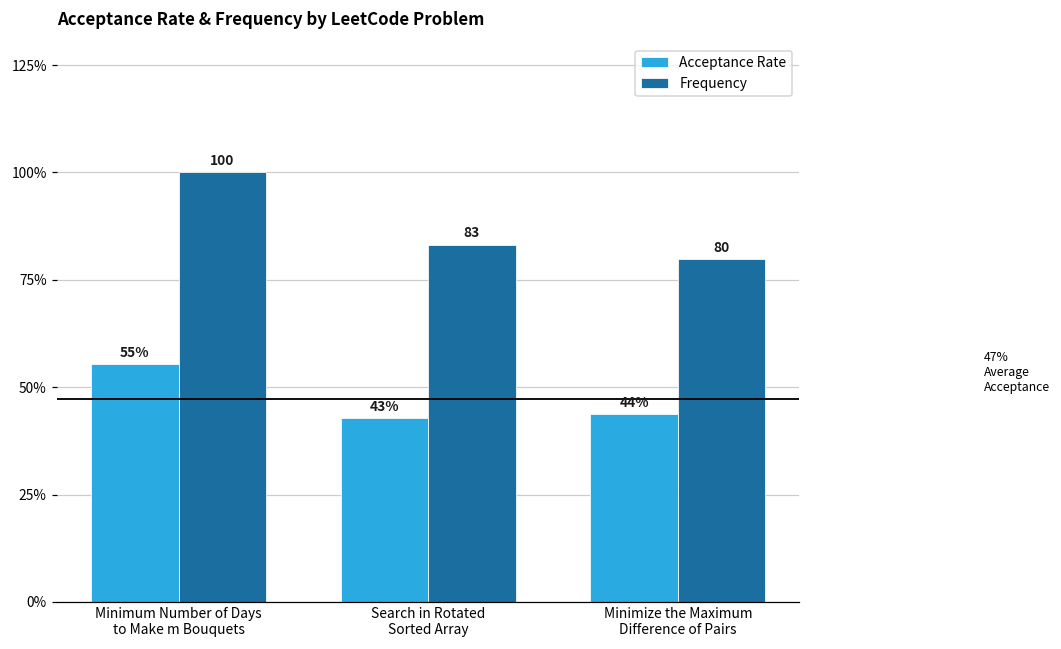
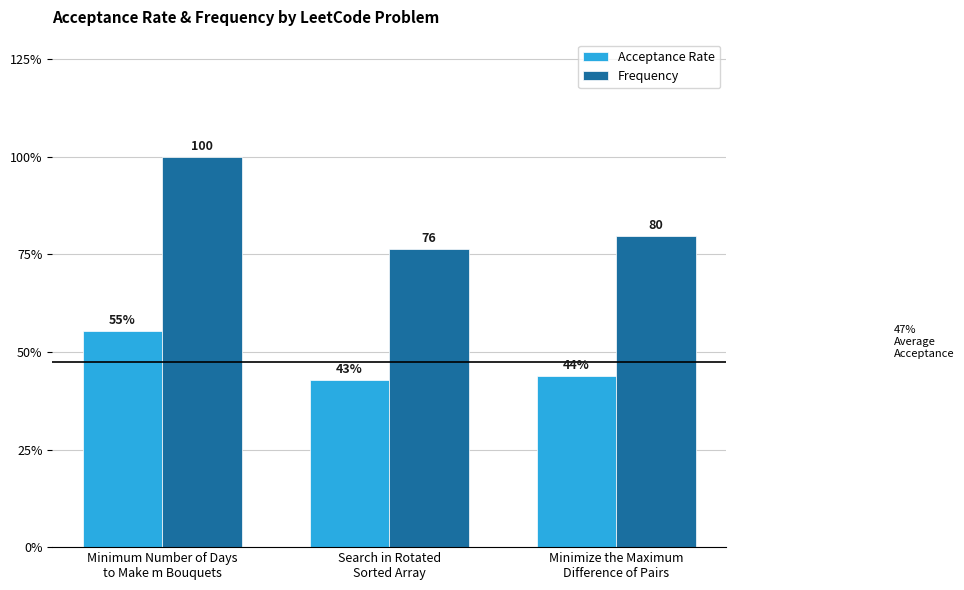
  {
    "Acceptance Rate": {
      "Minimum Number of Days to Make m Bouquets": "55%",
      "Search in Rotated Sorted Array": "43%",
      "Minimize the Maximum Difference of Pairs": "44%"
    },
    "Frequency": {
      "Minimum Number of Days to Make m Bouquets": "100",
-     "Search in Rotated Sorted Array": "83",
+     "Search in Rotated Sorted Array": "76",
      "Minimize the Maximum Difference of Pairs": "80"
    }
  }
